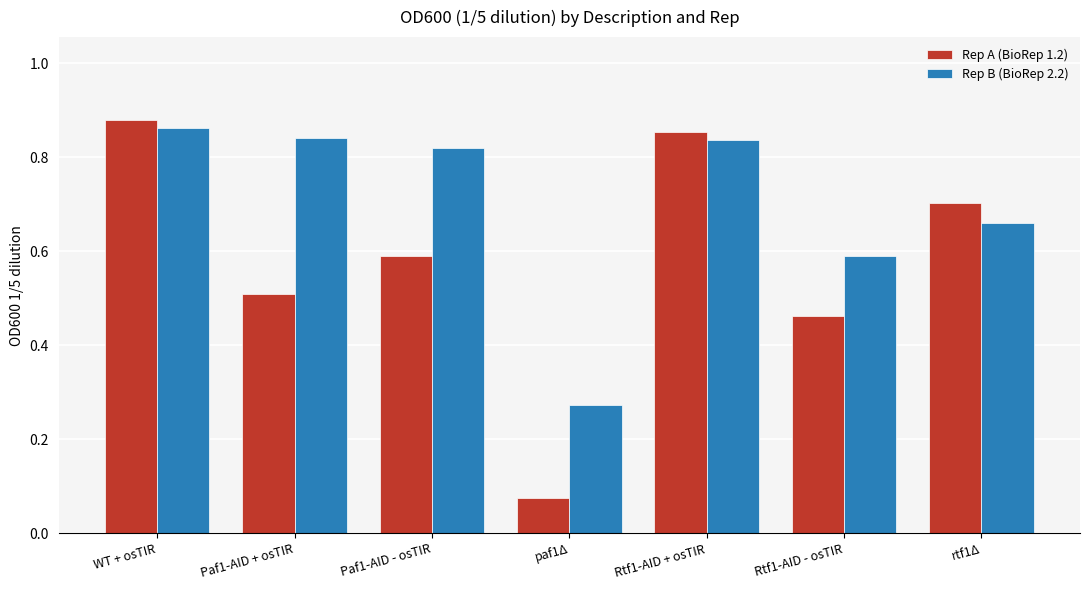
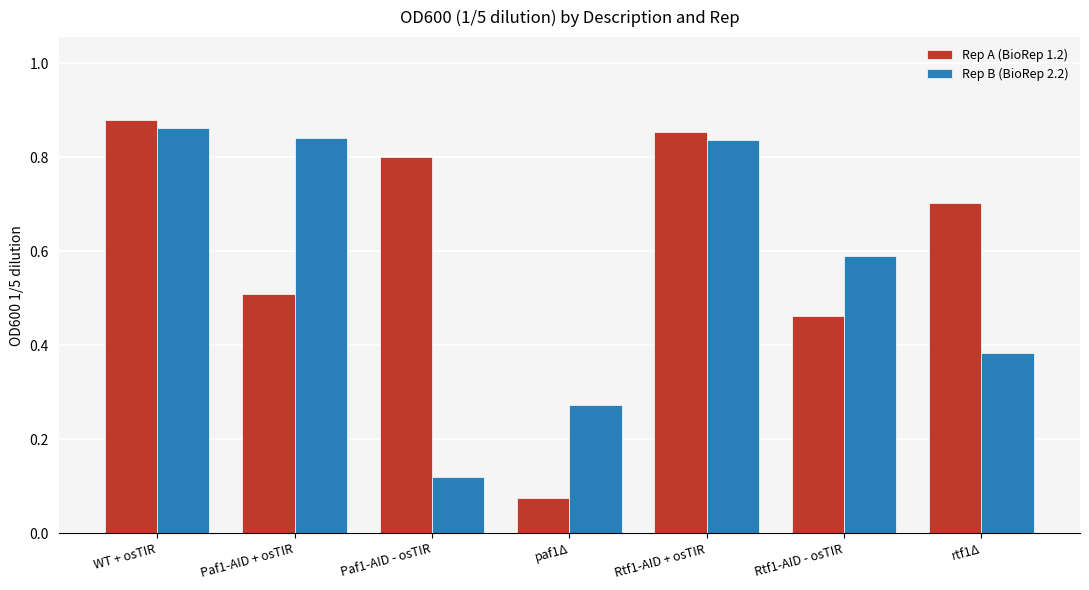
  {
    "Rep A (BioRep 1.2)": {
      "WT + osTIR": 0.88,
      "Paf1-AID + osTIR": 0.51,
-     "Paf1-AID - osTIR": 0.59,
+     "Paf1-AID - osTIR": 0.80,
      "paf1Δ": 0.08,
      "Rtf1-AID + osTIR": 0.86,
      "Rtf1-AID - osTIR": 0.46,
      "rtf1Δ": 0.70
    },
    "Rep B (BioRep 2.2)": {
      "WT + osTIR": 0.86,
      "Paf1-AID + osTIR": 0.84,
-     "Paf1-AID - osTIR": 0.82,
+     "Paf1-AID - osTIR": 0.12,
      "paf1Δ": 0.27,
      "Rtf1-AID + osTIR": 0.84,
      "Rtf1-AID - osTIR": 0.59,
-     "rtf1Δ": 0.66
+     "rtf1Δ": 0.38
    }
  }
